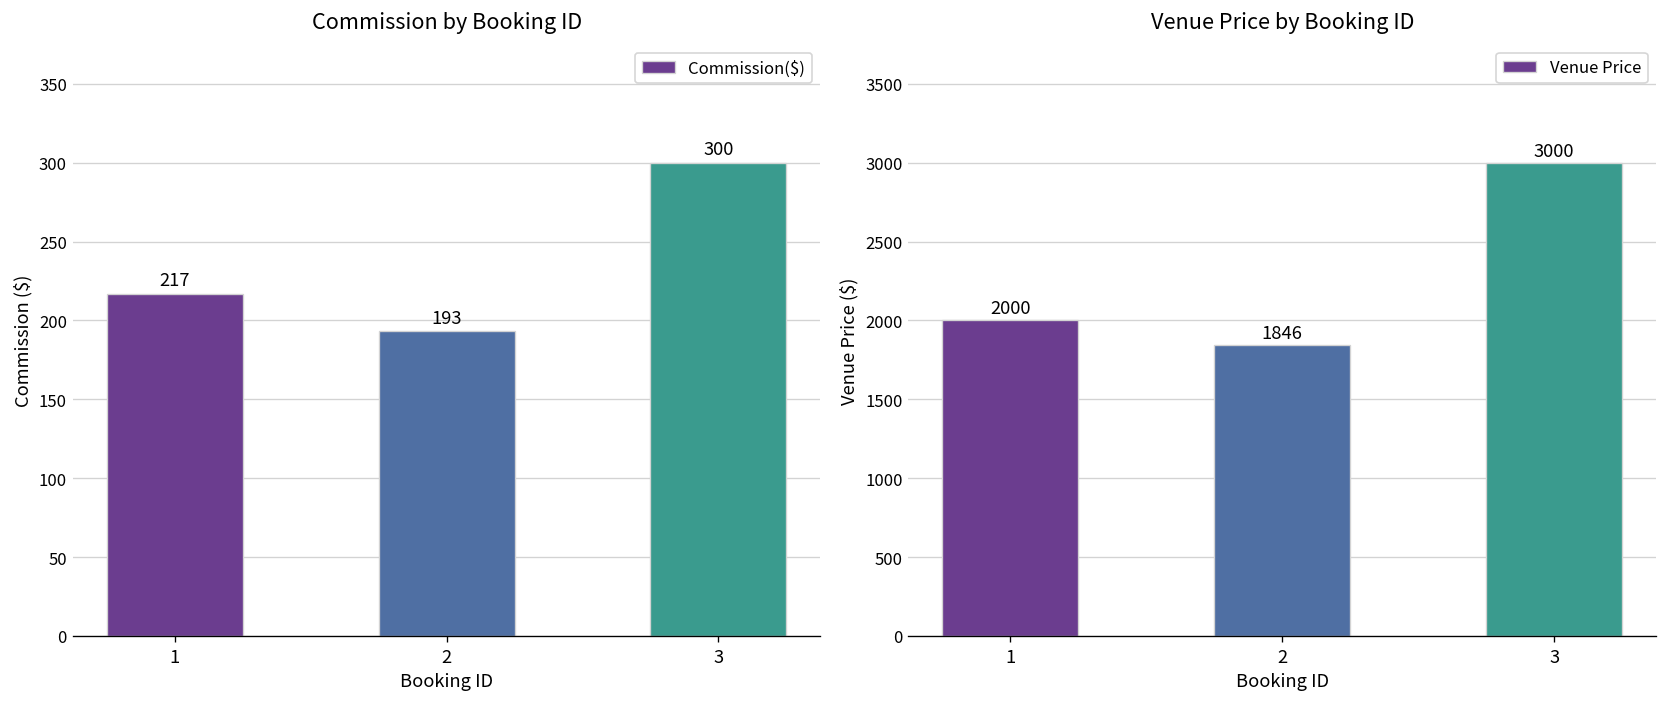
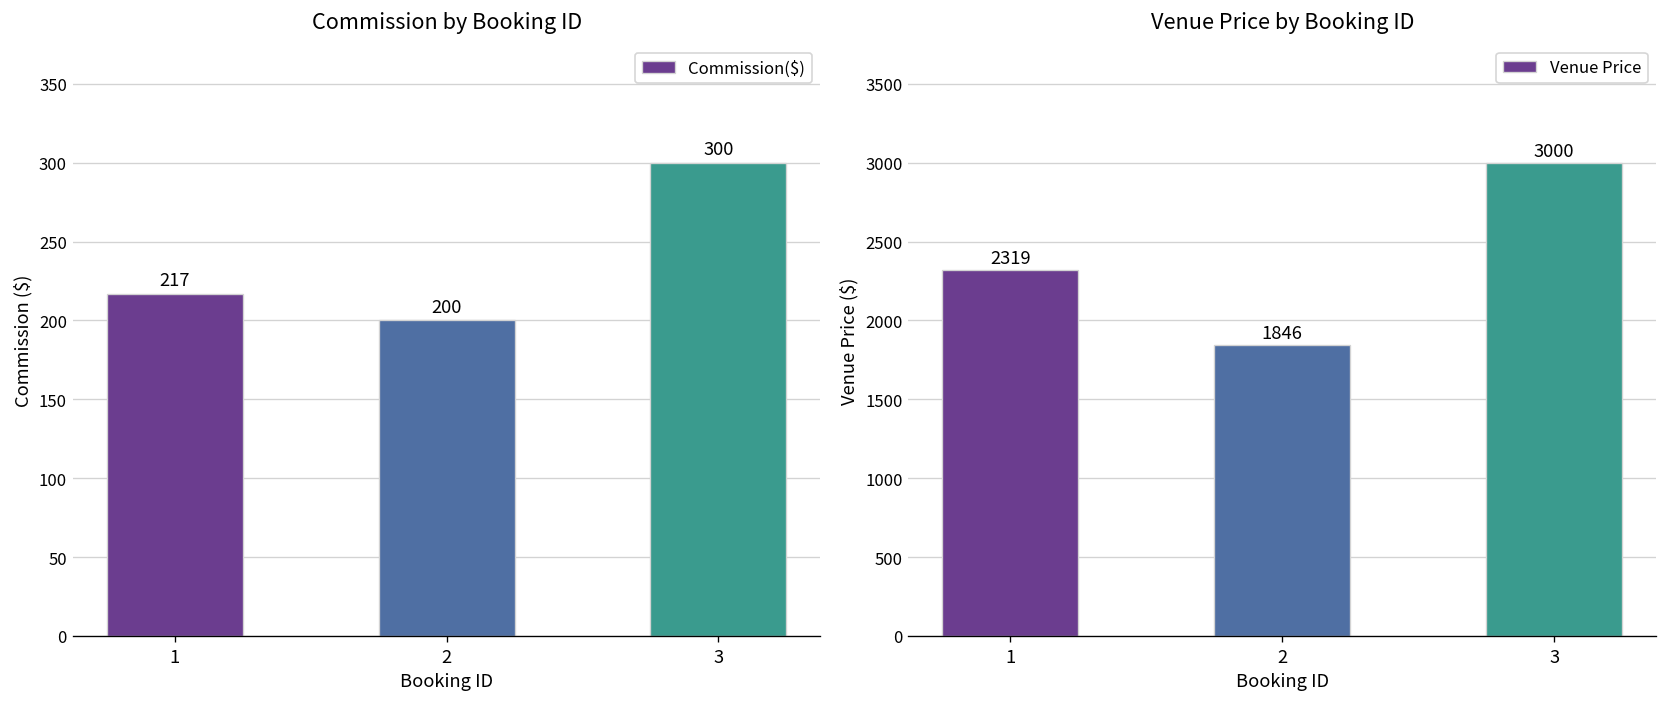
  {
    "Commission by Booking ID": {
      "1": 217,
-     "2": 193,
+     "2": 200,
      "3": 300
    },
    "Venue Price by Booking ID": {
-     "1": 2000,
+     "1": 2319,
      "2": 1846,
      "3": 3000
    }
  }
